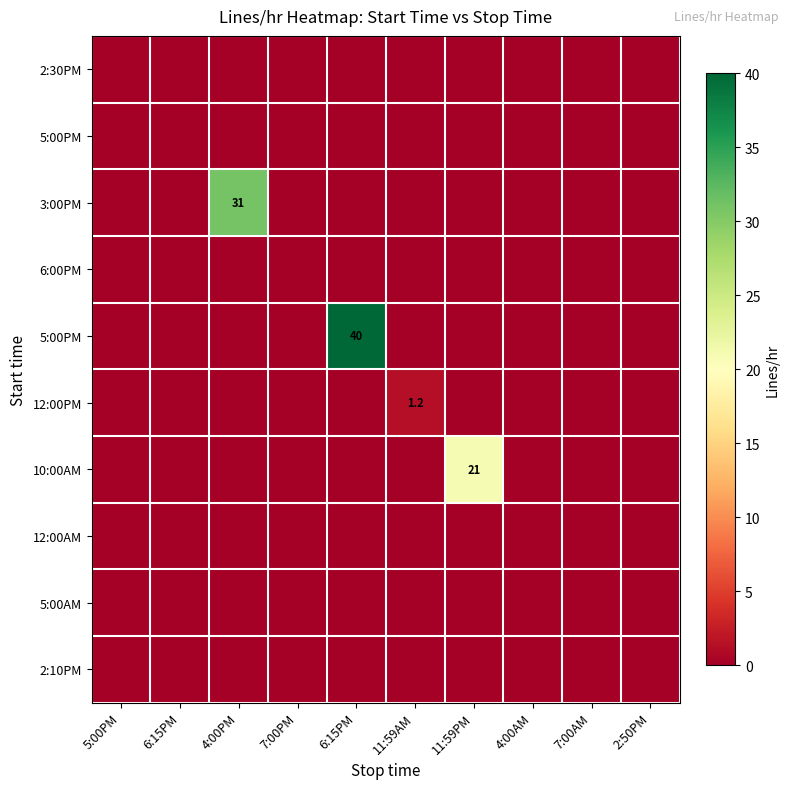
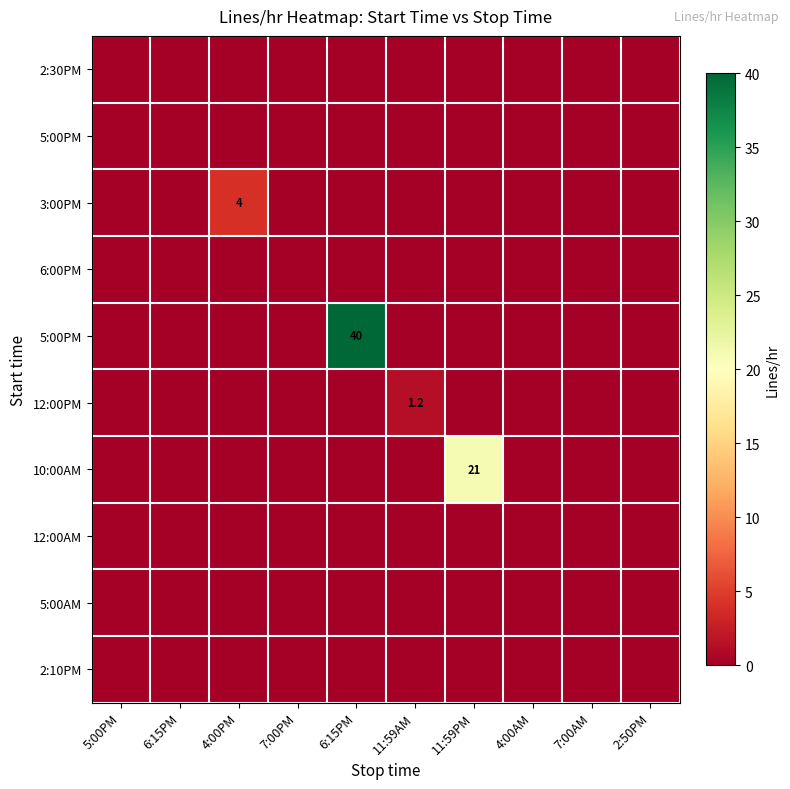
  {
    "3:00PM": {
-     "4:00PM": 31
+     "4:00PM": 4
    },
    "12:00PM": {
      "11:59AM": 1.2
    },
    "10:00AM": {
      "11:59PM": 21
    }
  }
